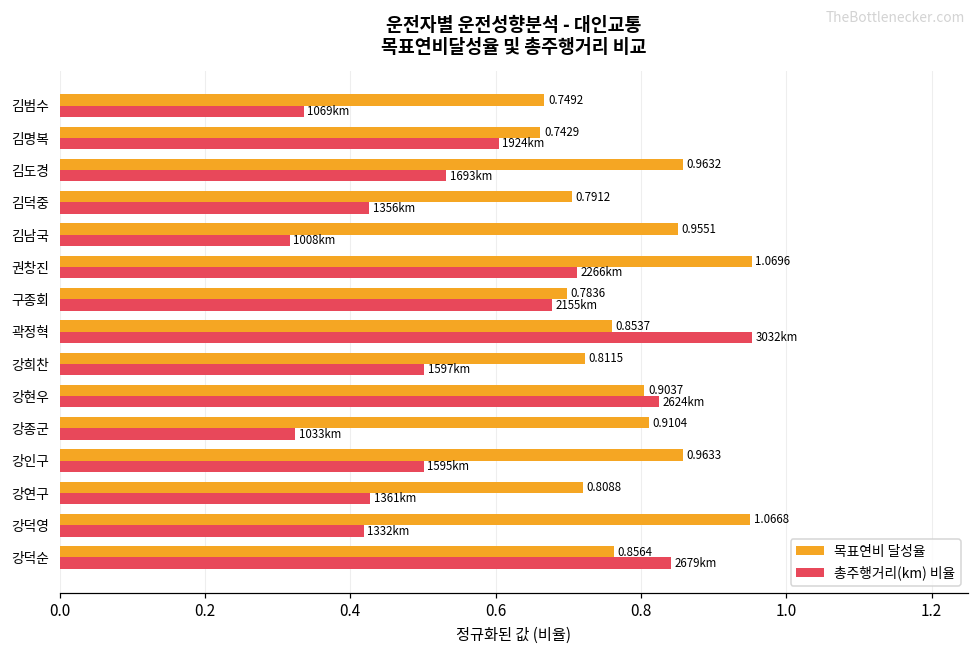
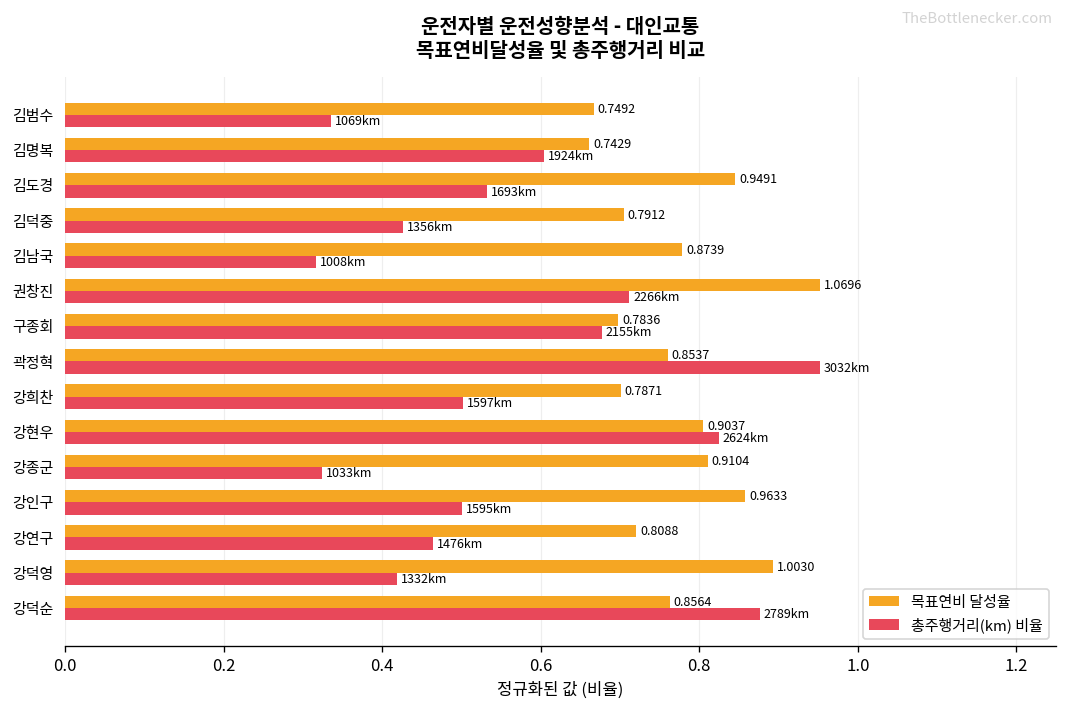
  {
    "목표연비 달성율": {
-     "김도경": 0.9632,
-     "김남국": 0.9551,
-     "강희찬": 0.8115,
-     "강덕영": 1.0668
+     "김도경": 0.9491,
+     "김남국": 0.8739,
+     "강희찬": 0.7871,
+     "강덕영": 1.0030
    },
    "총주행거리(km) 비율": {
-     "강연구": 1361,
-     "강덕순": 2679
+     "강연구": 1476,
+     "강덕순": 2789
    }
  }
